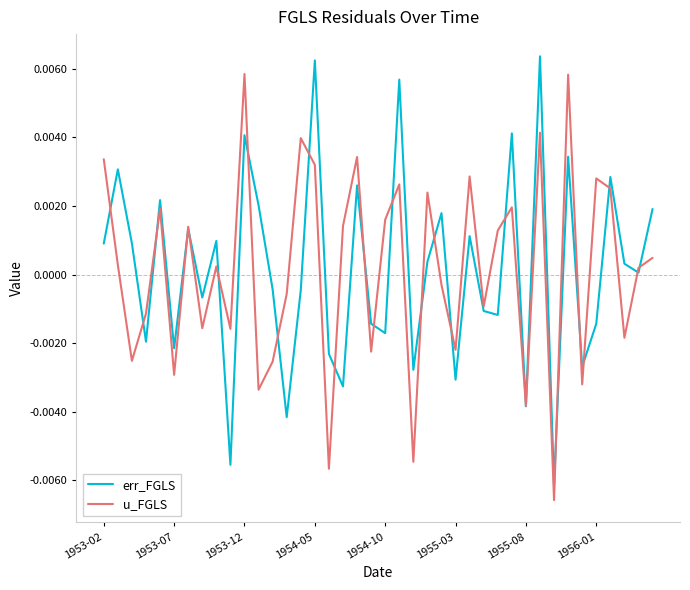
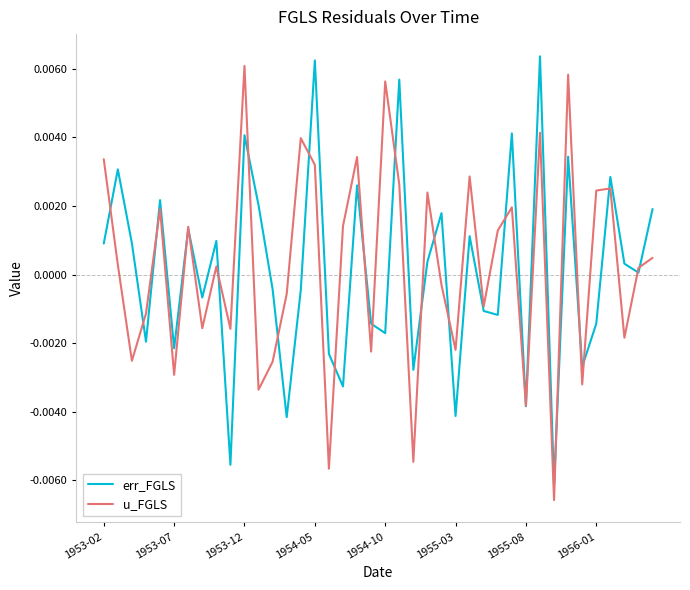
  {
    "err_FGLS": {
      "1953-02": 0.0009,
      "1953-07": -0.0021,
      "1953-12": 0.0041,
      "1954-05": 0.0062,
      "1954-10": -0.0017,
-     "1955-03": -0.0031,
+     "1955-03": -0.0041,
      "1956-01": -0.0014
    },
    "u_FGLS": {
      "1953-02": 0.0034,
      "1953-07": -0.0029,
-     "1953-12": 0.0058,
+     "1953-12": 0.0061,
      "1954-05": 0.0032,
-     "1954-10": 0.0016,
+     "1954-10": 0.0056,
      "1955-03": -0.0022,
-     "1956-01": 0.0028
+     "1956-01": 0.0024
    }
  }
